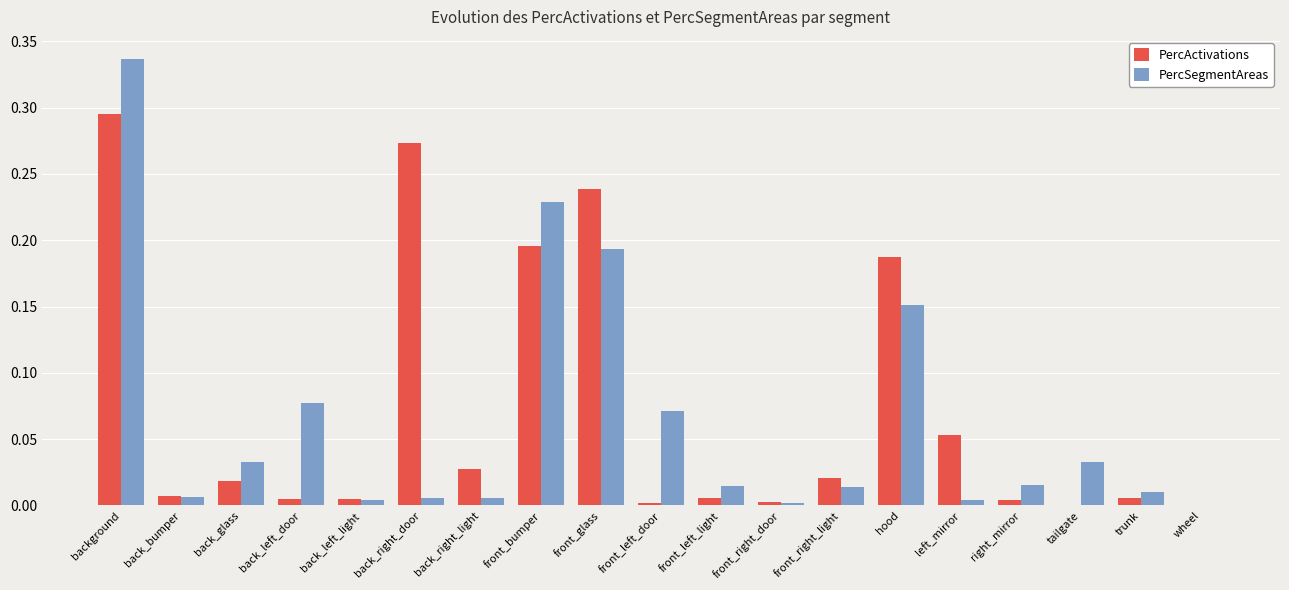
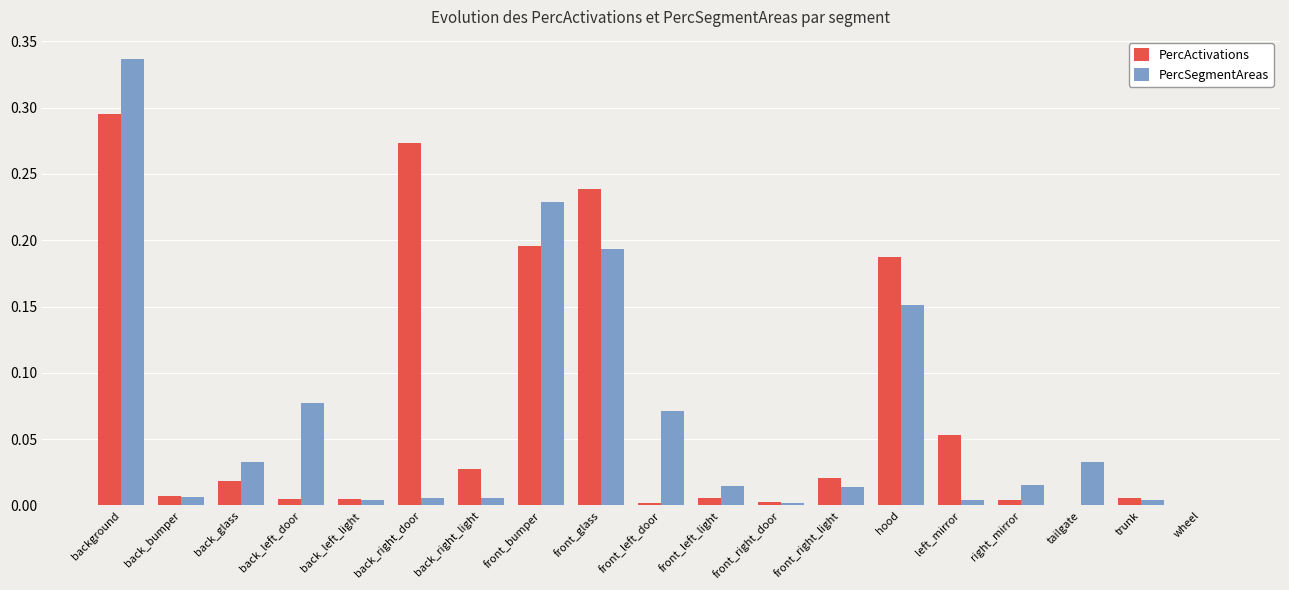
  {
    "PercActivations": {
      "background": 0.295,
      "back_bumper": 0.007,
      "back_glass": 0.018,
      "back_left_door": 0.005,
      "back_left_light": 0.005,
      "back_right_door": 0.274,
      "back_right_light": 0.028,
      "front_bumper": 0.195,
      "front_glass": 0.239,
      "front_left_door": 0.002,
      "front_left_light": 0.005,
      "front_right_door": 0.002,
      "front_right_light": 0.021,
      "hood": 0.188,
      "left_mirror": 0.053,
      "right_mirror": 0.004,
      "trunk": 0.005
    },
    "PercSegmentAreas": {
      "background": 0.337,
      "back_bumper": 0.007,
      "back_glass": 0.033,
      "back_left_door": 0.077,
      "back_left_light": 0.004,
      "back_right_door": 0.006,
      "back_right_light": 0.006,
      "front_bumper": 0.229,
      "front_glass": 0.194,
      "front_left_door": 0.071,
      "front_left_light": 0.015,
      "front_right_light": 0.014,
      "hood": 0.151,
      "left_mirror": 0.004,
      "right_mirror": 0.015,
      "tailgate": 0.032,
-     "trunk": 0.010
+     "trunk": 0.004
    }
  }
